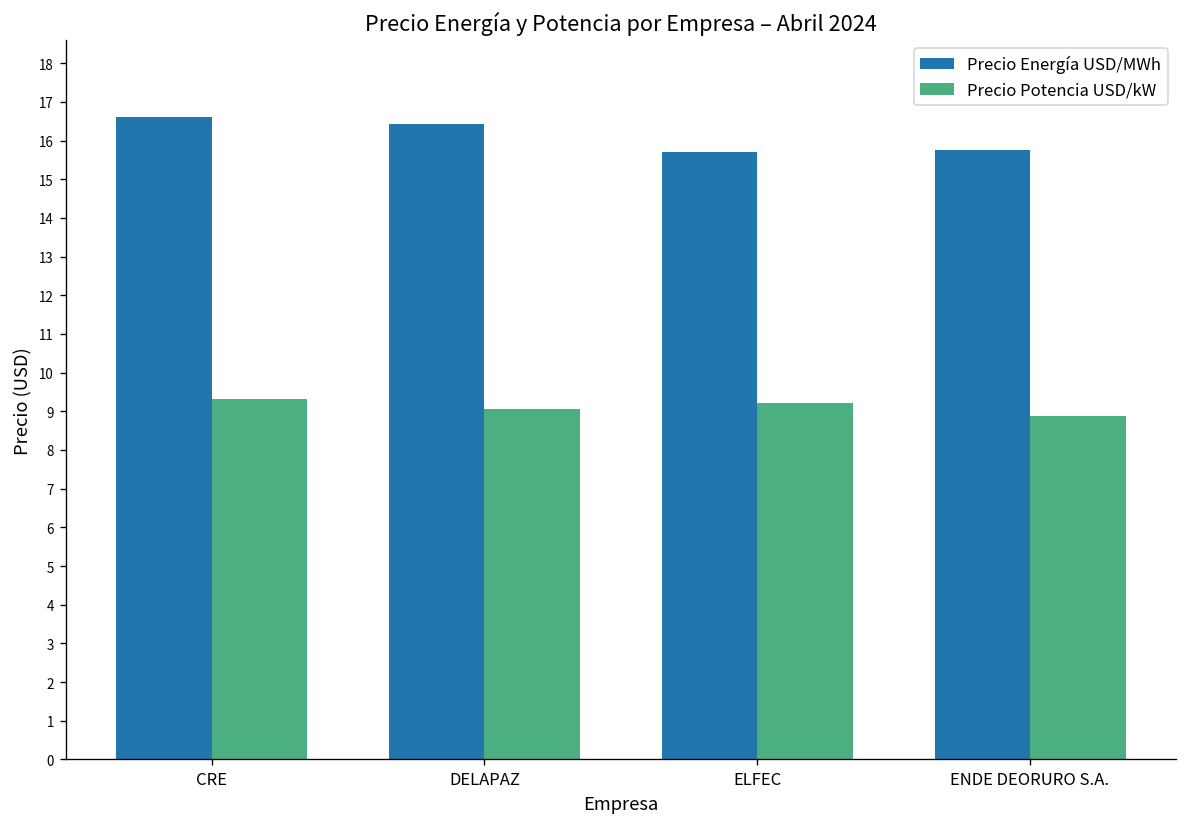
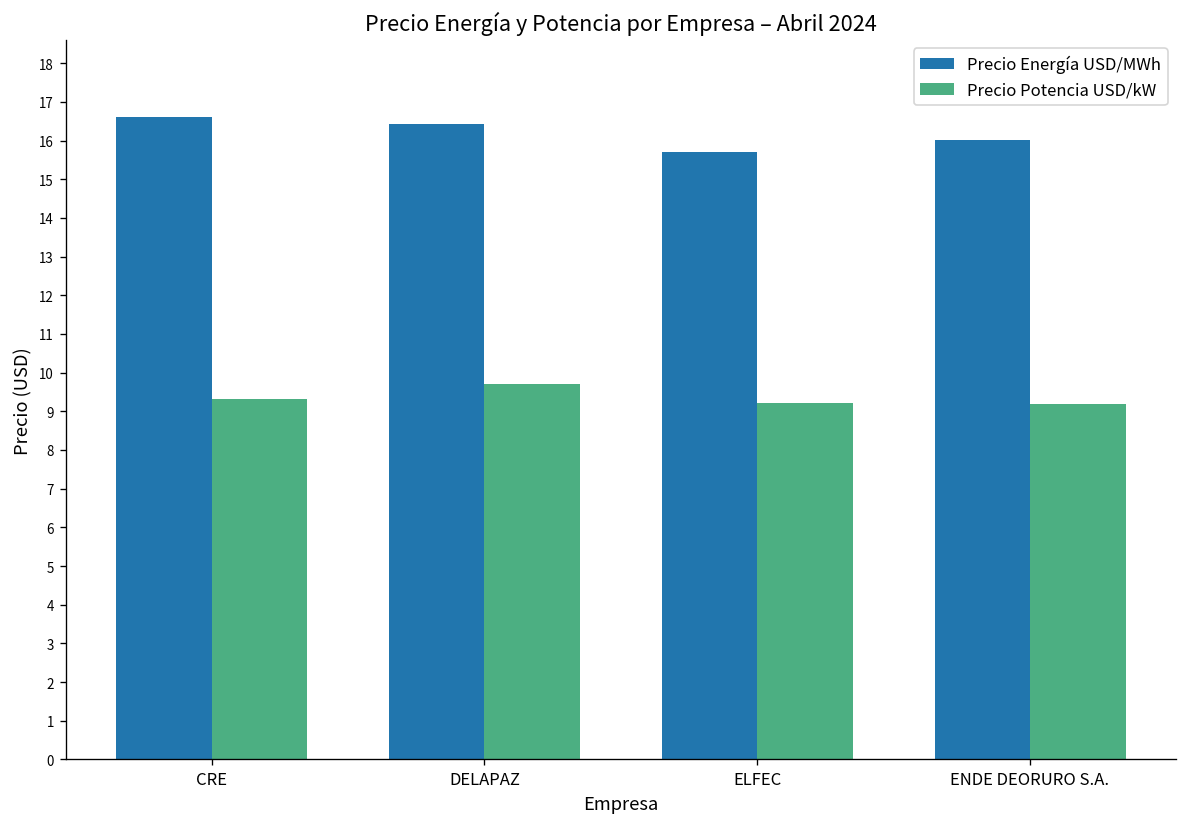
  {
    "Precio Energía USD/MWh": {
      "CRE": 16.6,
      "DELAPAZ": 16.4,
      "ELFEC": 15.7,
-     "ENDE DEORURO S.A.": 15.8
+     "ENDE DEORURO S.A.": 16.0
    },
    "Precio Potencia USD/kW": {
      "CRE": 9.3,
-     "DELAPAZ": 9.1,
+     "DELAPAZ": 9.7,
      "ELFEC": 9.2,
-     "ENDE DEORURO S.A.": 8.9
+     "ENDE DEORURO S.A.": 9.2
    }
  }
